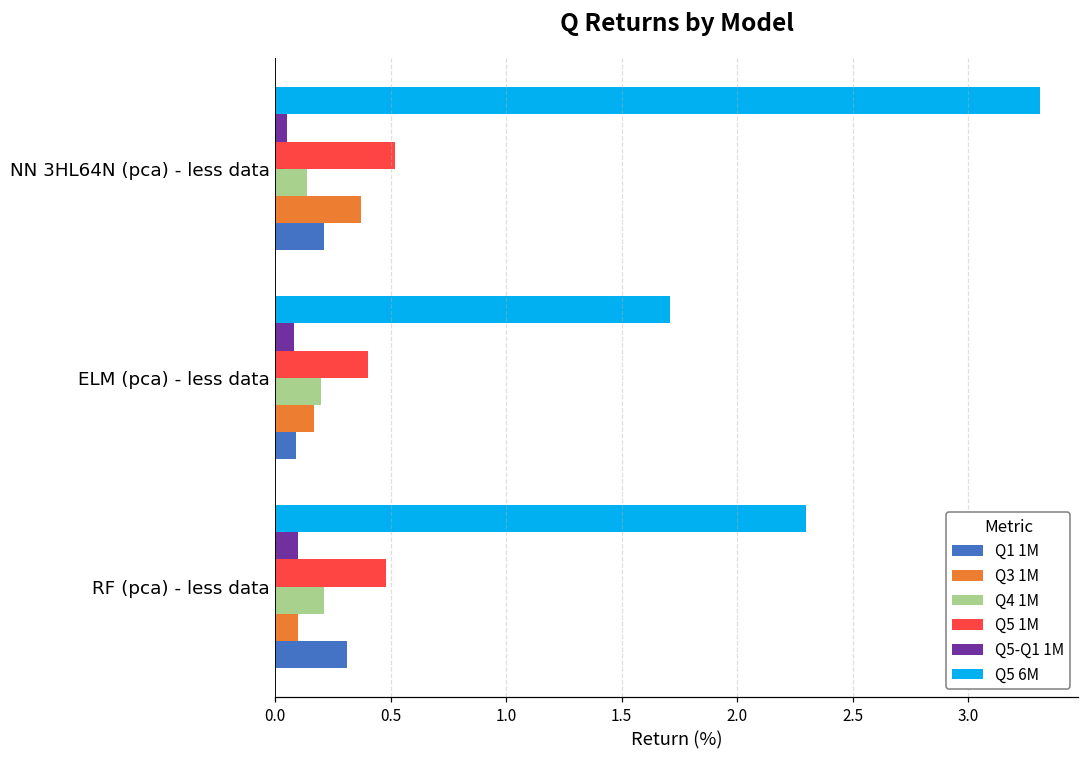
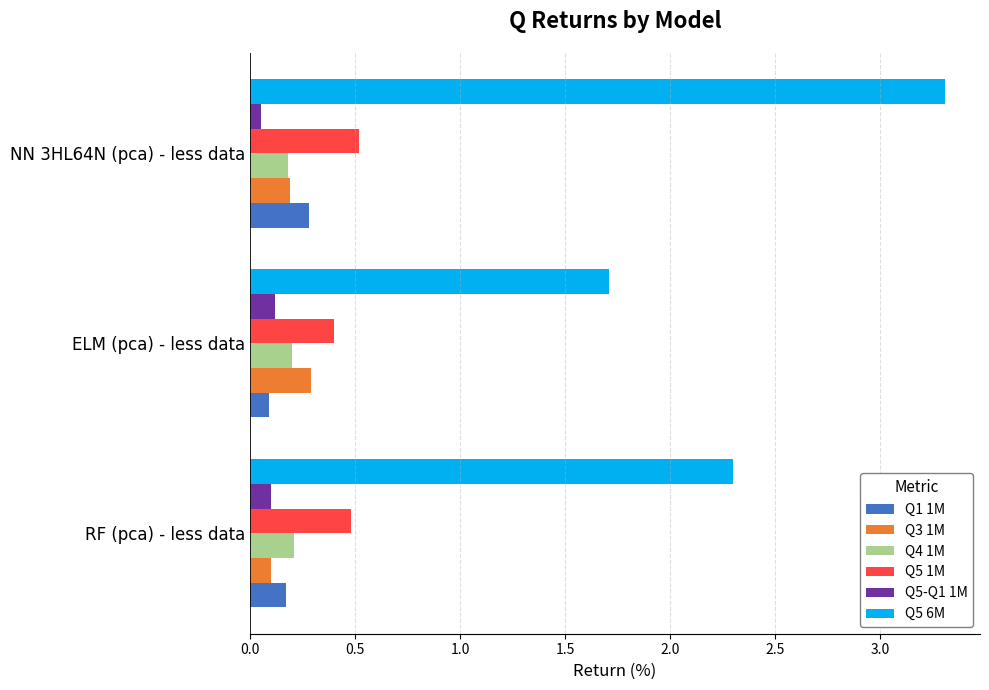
  {
    "Q1 1M": {
-     "NN 3HL64N (pca) - less data": 0.21,
+     "NN 3HL64N (pca) - less data": 0.28,
      "ELM (pca) - less data": 0.09,
-     "RF (pca) - less data": 0.31
+     "RF (pca) - less data": 0.17
    },
    "Q3 1M": {
-     "NN 3HL64N (pca) - less data": 0.37,
-     "ELM (pca) - less data": 0.17,
+     "NN 3HL64N (pca) - less data": 0.19,
+     "ELM (pca) - less data": 0.29,
      "RF (pca) - less data": 0.10
    },
    "Q4 1M": {
-     "NN 3HL64N (pca) - less data": 0.14,
+     "NN 3HL64N (pca) - less data": 0.18,
      "ELM (pca) - less data": 0.20,
      "RF (pca) - less data": 0.21
    },
    "Q5 1M": {
      "NN 3HL64N (pca) - less data": 0.52,
      "ELM (pca) - less data": 0.40,
      "RF (pca) - less data": 0.48
    },
    "Q5-Q1 1M": {
      "NN 3HL64N (pca) - less data": 0.05,
-     "ELM (pca) - less data": 0.08,
+     "ELM (pca) - less data": 0.12,
      "RF (pca) - less data": 0.10
    },
    "Q5 6M": {
      "NN 3HL64N (pca) - less data": 3.31,
      "ELM (pca) - less data": 1.71,
      "RF (pca) - less data": 2.30
    }
  }
